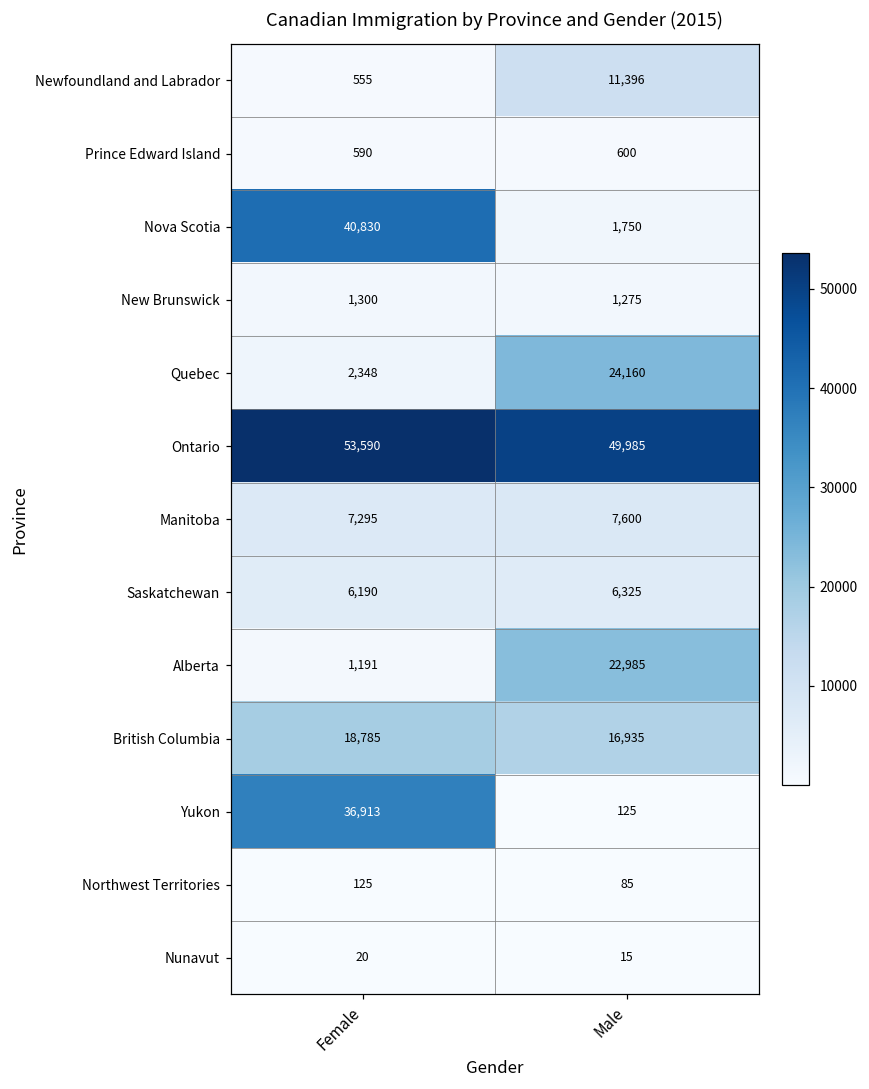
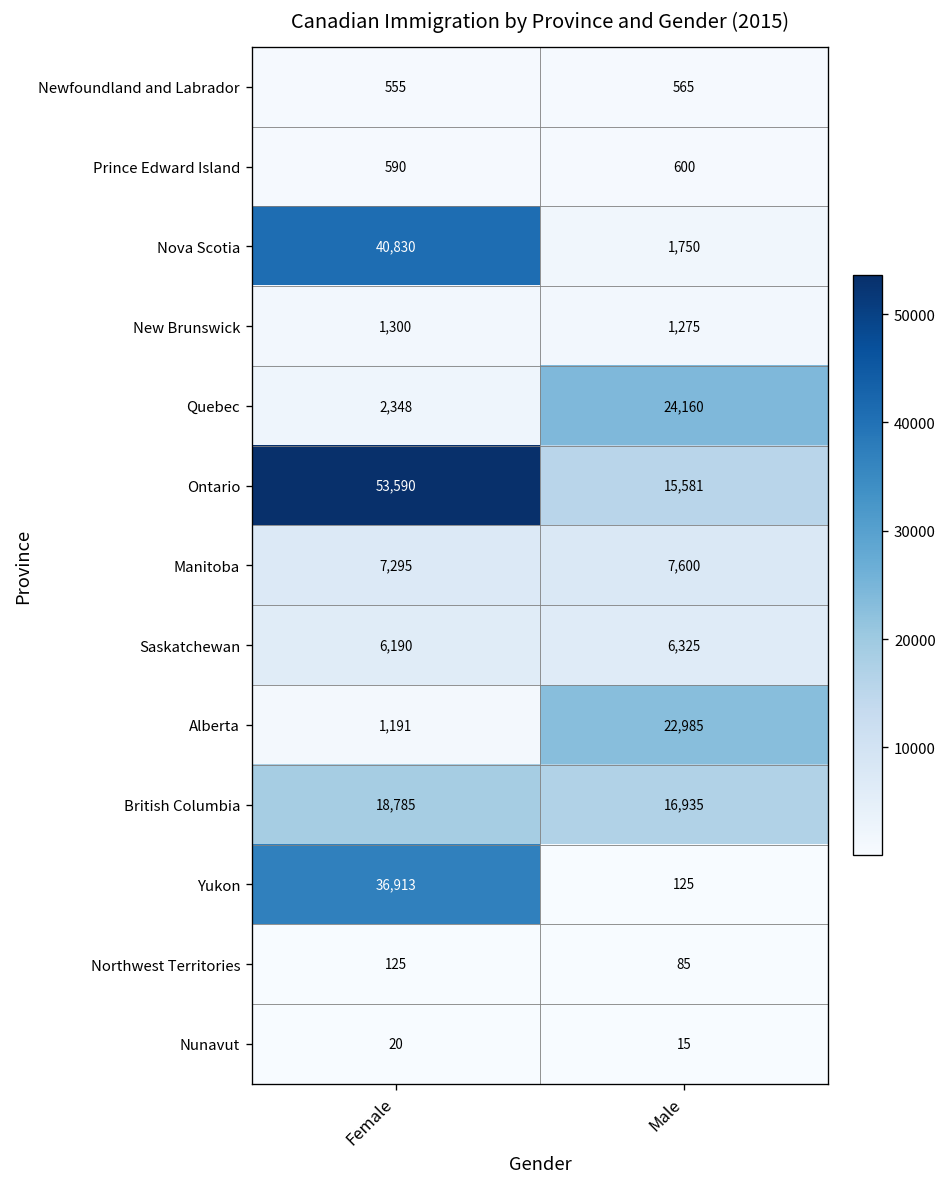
  {
    "Newfoundland and Labrador": {
      "Female": "555",
-     "Male": "11,396"
+     "Male": "565"
    },
    "Prince Edward Island": {
      "Female": "590",
      "Male": "600"
    },
    "Nova Scotia": {
      "Female": "40,830",
      "Male": "1,750"
    },
    "New Brunswick": {
      "Female": "1,300",
      "Male": "1,275"
    },
    "Quebec": {
      "Female": "2,348",
      "Male": "24,160"
    },
    "Ontario": {
      "Female": "53,590",
-     "Male": "49,985"
+     "Male": "15,581"
    },
    "Manitoba": {
      "Female": "7,295",
      "Male": "7,600"
    },
    "Saskatchewan": {
      "Female": "6,190",
      "Male": "6,325"
    },
    "Alberta": {
      "Female": "1,191",
      "Male": "22,985"
    },
    "British Columbia": {
      "Female": "18,785",
      "Male": "16,935"
    },
    "Yukon": {
      "Female": "36,913",
      "Male": "125"
    },
    "Northwest Territories": {
      "Female": "125",
      "Male": "85"
    },
    "Nunavut": {
      "Female": "20",
      "Male": "15"
    }
  }
